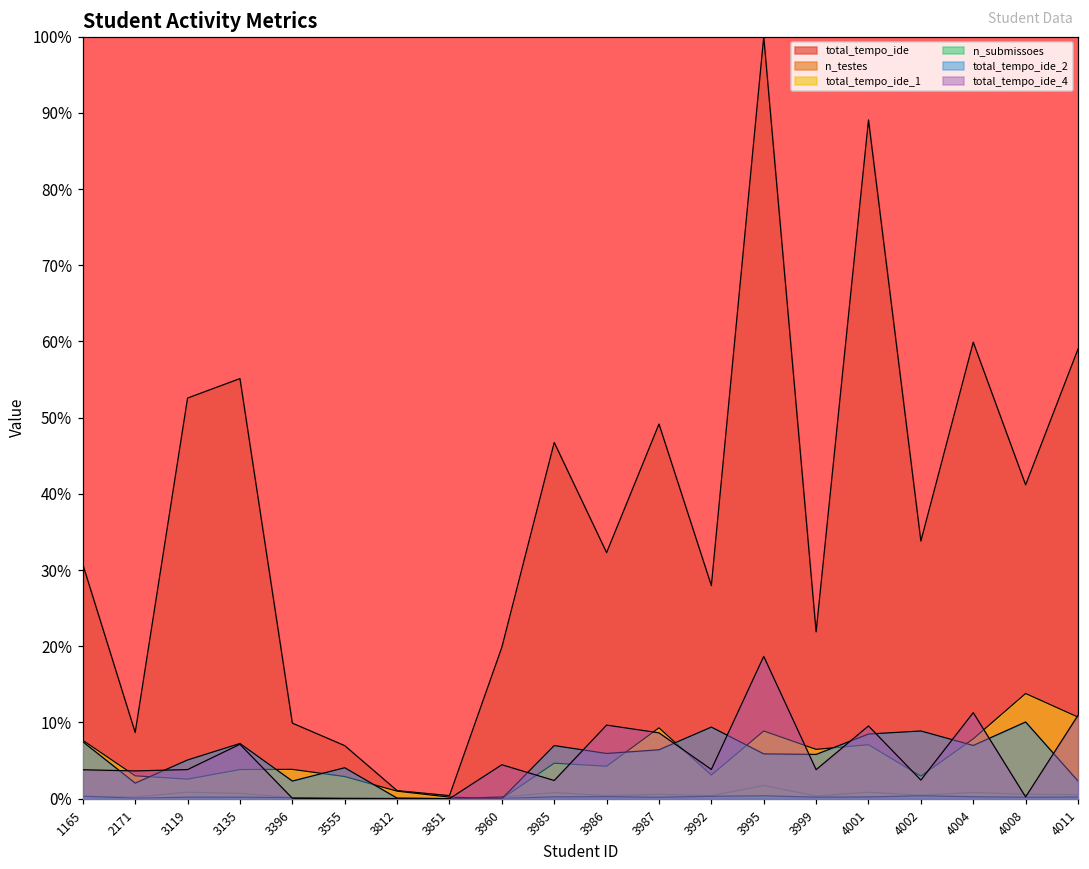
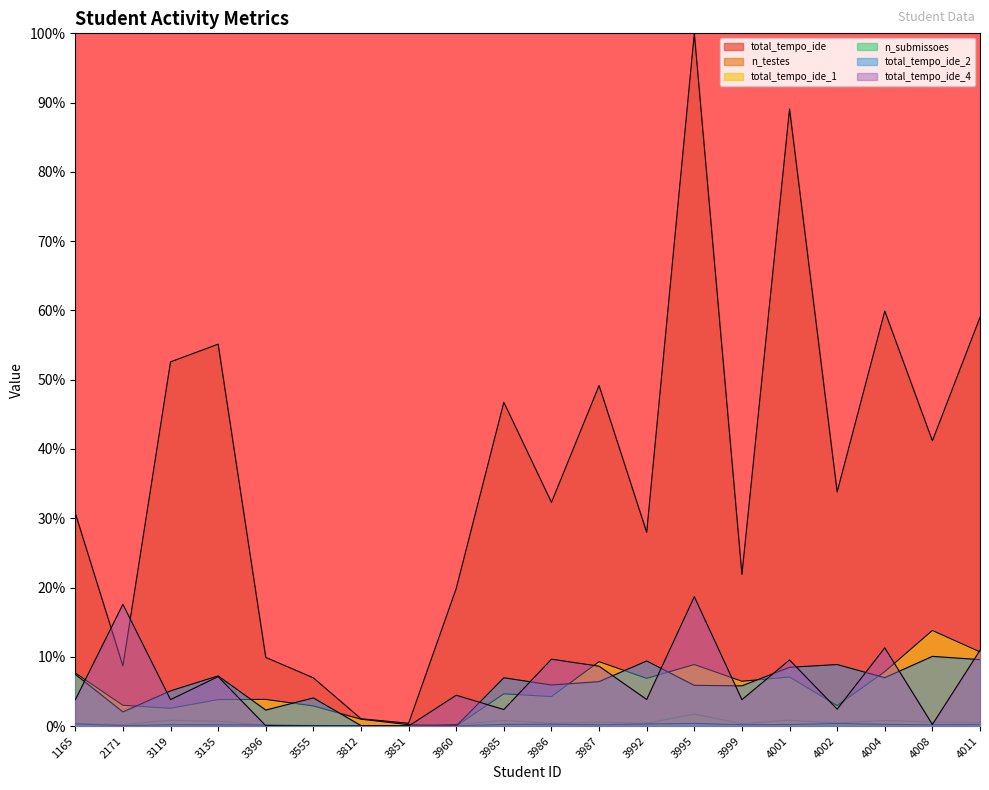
  {
    "total_tempo_ide_1": {
      "2171": "3%",
      "3119": "3%",
      "3135": "4%",
      "3396": "4%",
      "3555": "3%",
      "3985": "5%",
      "3986": "4%",
      "3987": "9%",
-     "3992": "3%",
+     "3992": "7%",
      "3995": "9%",
      "3999": "6%",
      "4001": "7%",
      "4002": "3%",
      "4004": "8%",
      "4008": "14%"
    },
    "n_submissoes": {
      "3119": "0%",
      "3135": "0%",
      "3985": "0%",
      "3987": "0%",
      "3995": "0%",
      "4001": "0%",
      "4004": "0%"
    },
    "total_tempo_ide_2": {
      "2171": "2%",
      "3119": "5%",
      "3396": "2%",
      "3555": "4%",
      "3985": "7%",
      "3986": "6%",
      "3987": "6%",
      "3992": "9%",
      "3995": "6%",
      "3999": "6%",
      "4001": "8%",
      "4002": "9%",
      "4004": "7%",
      "4008": "10%",
-     "4011": "2%"
+     "4011": "10%"
    },
    "total_tempo_ide_4": {
      "1165": "4%",
-     "2171": "4%",
+     "2171": "18%",
      "3119": "4%",
      "3960": "4%",
      "3985": "2%",
      "3986": "10%",
      "3987": "9%",
      "3992": "4%",
      "3995": "19%",
      "3999": "4%",
      "4001": "10%",
      "4002": "2%",
      "4004": "11%"
    }
  }
